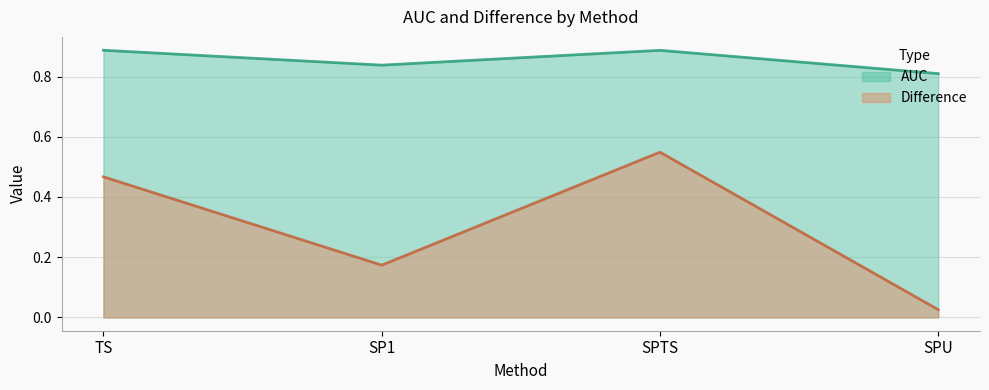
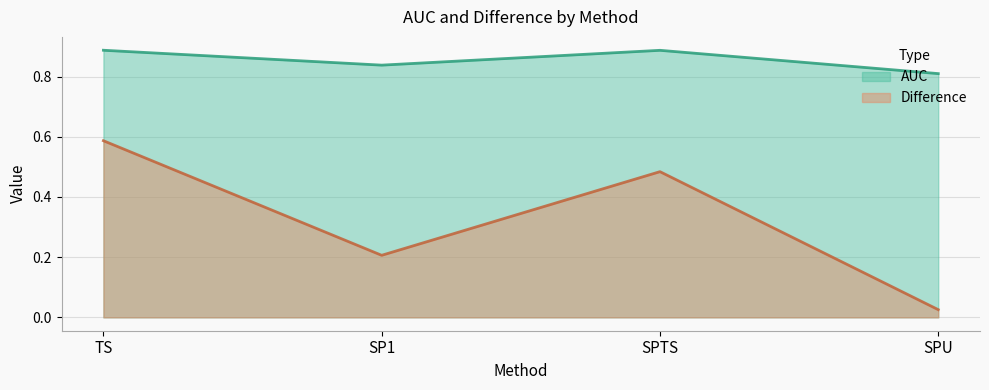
  {
    "AUC": {
      "TS": 0.89,
      "SP1": 0.84,
      "SPTS": 0.89,
      "SPU": 0.81
    },
    "Difference": {
-     "TS": 0.47,
-     "SP1": 0.17,
-     "SPTS": 0.55,
+     "TS": 0.59,
+     "SP1": 0.21,
+     "SPTS": 0.48,
      "SPU": 0.03
    }
  }
